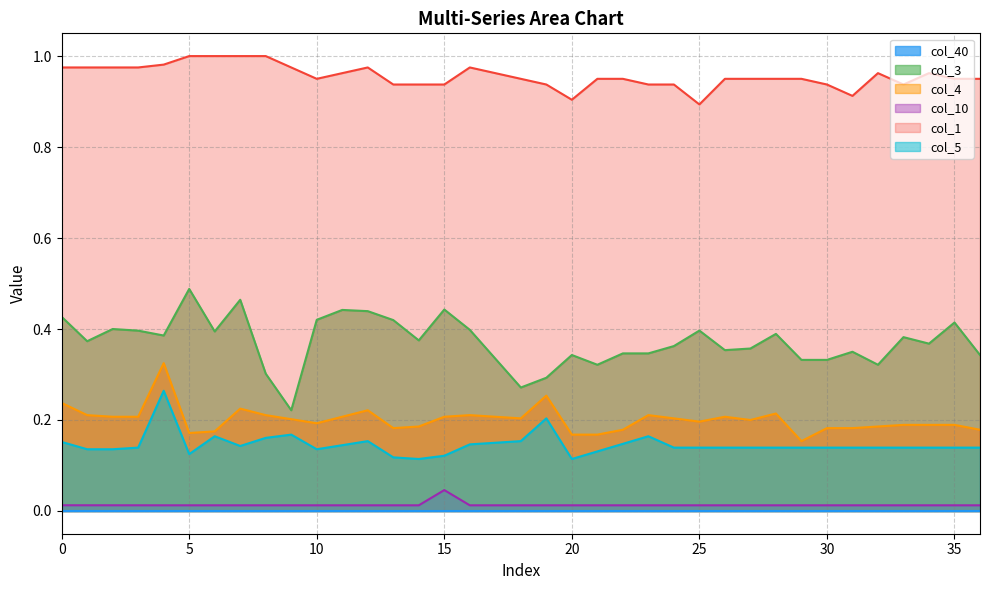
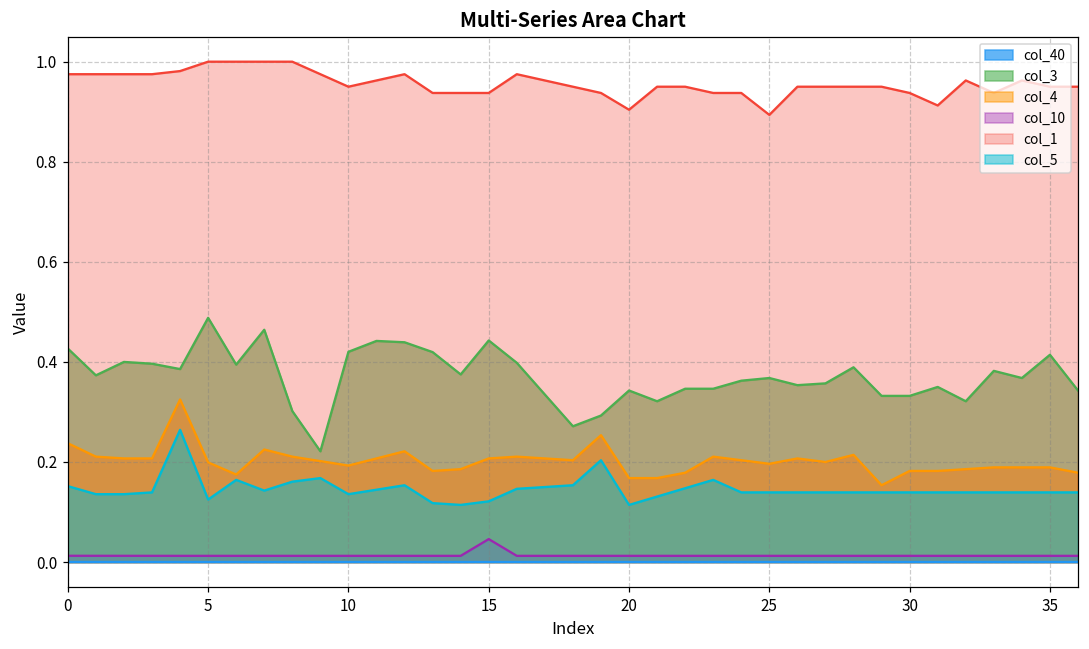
  {
    "col_3": {
      "0": 0.43,
      "5": 0.49,
      "10": 0.42,
      "15": 0.44,
      "20": 0.34,
-     "25": 0.40,
+     "25": 0.37,
      "30": 0.33,
      "35": 0.41
    },
    "col_4": {
      "0": 0.24,
-     "5": 0.17,
+     "5": 0.20,
      "10": 0.19,
      "15": 0.21,
      "20": 0.17,
      "25": 0.20,
      "30": 0.18,
      "35": 0.19
    },
    "col_10": {
      "0": 0.01,
      "5": 0.01,
      "10": 0.01,
      "15": 0.05,
      "20": 0.01,
      "25": 0.01,
      "30": 0.01,
      "35": 0.01
    },
    "col_1": {
      "0": 0.98,
      "5": 1.00,
      "10": 0.95,
      "15": 0.94,
      "20": 0.90,
      "25": 0.89,
      "30": 0.94
    }
  }
